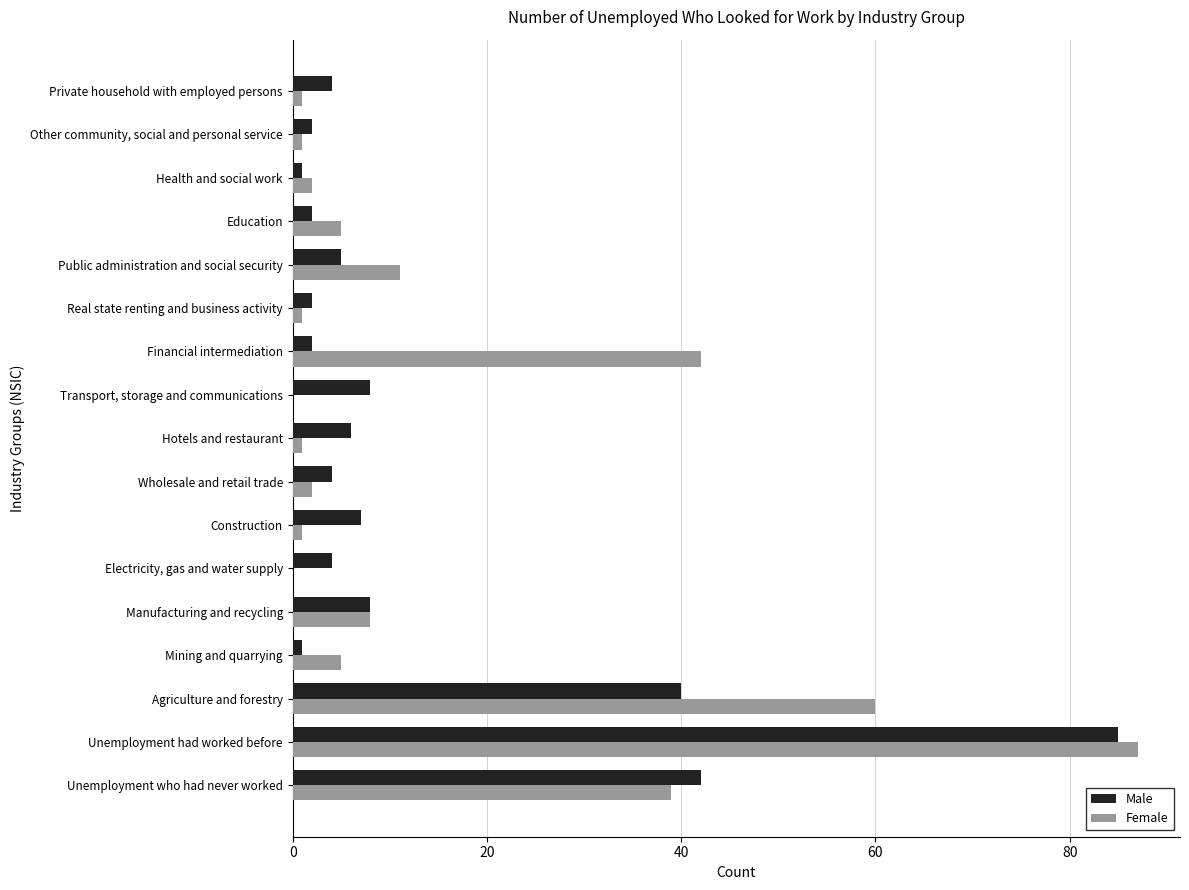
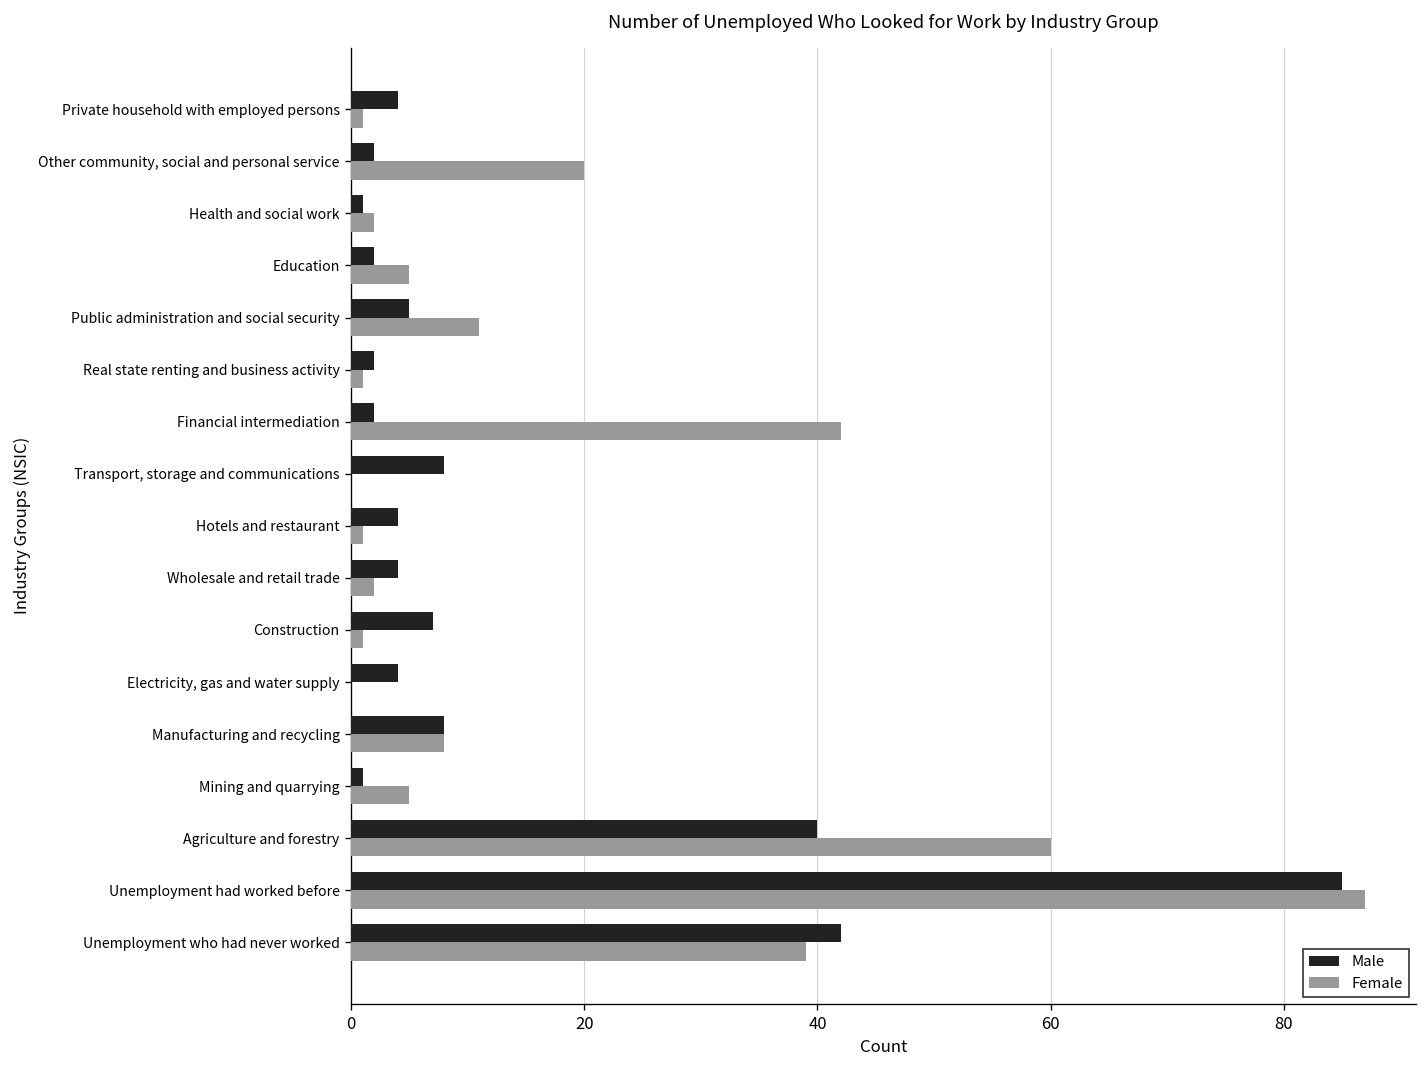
  {
    "Male": {
      "Private household with employed persons": 4,
      "Other community, social and personal service": 2,
      "Health and social work": 1,
      "Education": 2,
      "Public administration and social security": 5,
      "Real state renting and business activity": 2,
      "Financial intermediation": 2,
      "Transport, storage and communications": 8,
-     "Hotels and restaurant": 6,
+     "Hotels and restaurant": 4,
      "Wholesale and retail trade": 4,
      "Construction": 7,
      "Electricity, gas and water supply": 4,
      "Manufacturing and recycling": 8,
      "Mining and quarrying": 1,
      "Agriculture and forestry": 40,
      "Unemployment had worked before": 85,
      "Unemployment who had never worked": 42
    },
    "Female": {
      "Private household with employed persons": 1,
-     "Other community, social and personal service": 1,
+     "Other community, social and personal service": 20,
      "Health and social work": 2,
      "Education": 5,
      "Public administration and social security": 11,
      "Real state renting and business activity": 1,
      "Financial intermediation": 42,
      "Transport, storage and communications": 0,
      "Hotels and restaurant": 1,
      "Wholesale and retail trade": 2,
      "Construction": 1,
      "Electricity, gas and water supply": 0,
      "Manufacturing and recycling": 8,
      "Mining and quarrying": 5,
      "Agriculture and forestry": 60,
      "Unemployment had worked before": 87,
      "Unemployment who had never worked": 39
    }
  }
